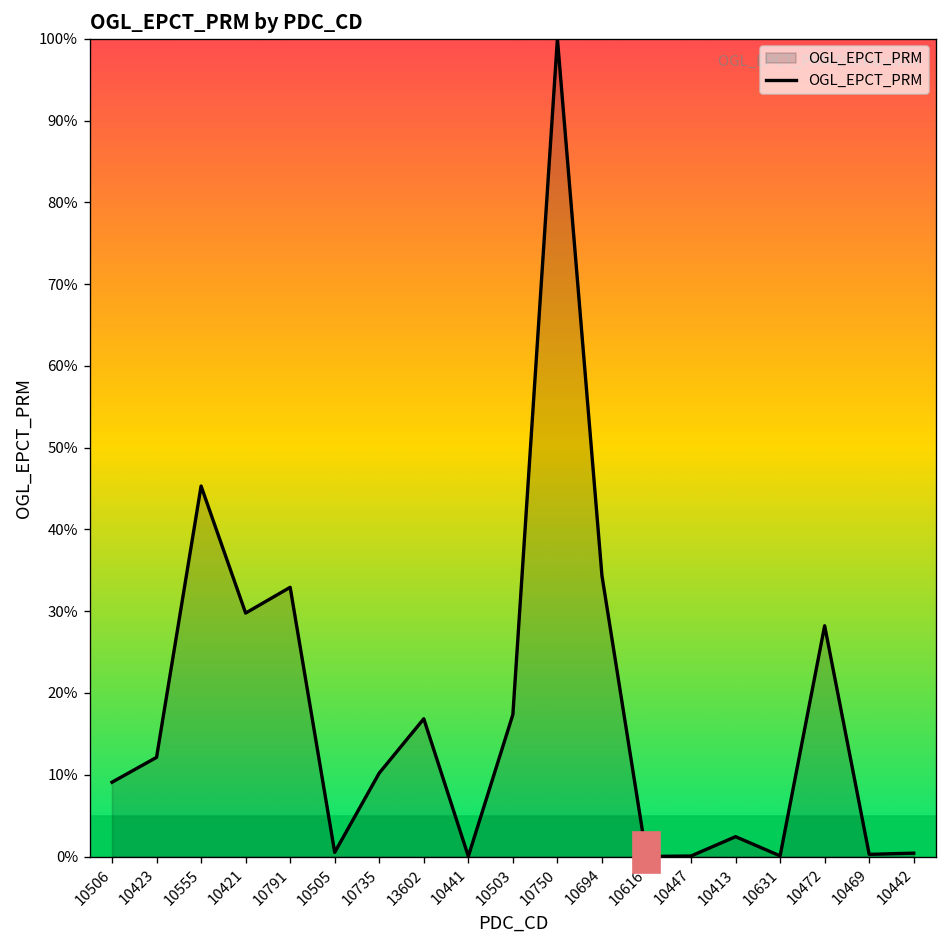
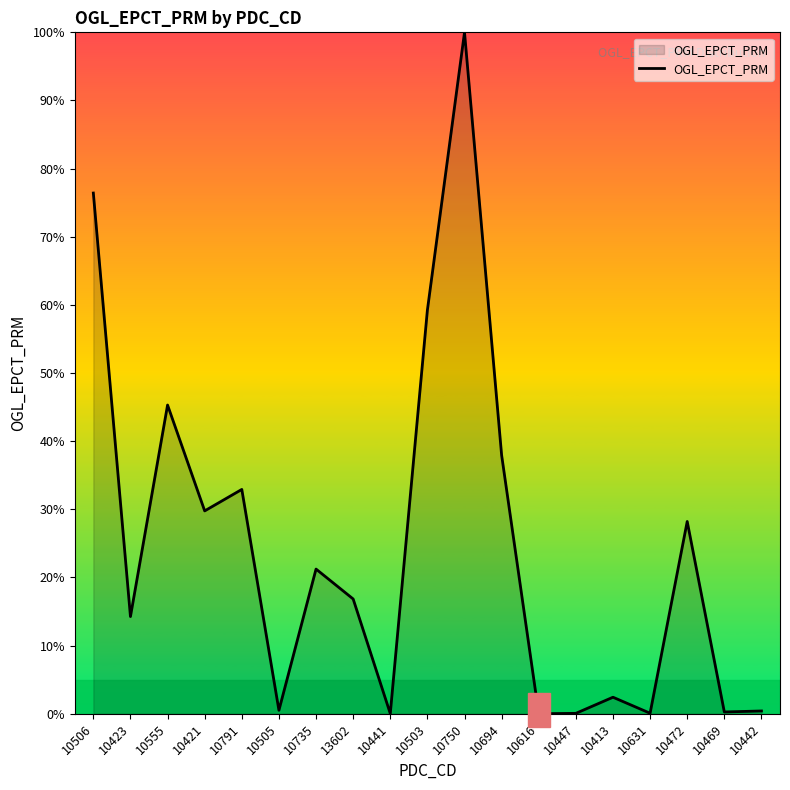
  {
-   "10506": "9%",
-   "10423": "12%",
+   "10506": "76%",
+   "10423": "14%",
    "10555": "45%",
    "10421": "30%",
    "10791": "33%",
-   "10735": "10%",
+   "10735": "21%",
    "13602": "17%",
-   "10503": "17%",
+   "10503": "59%",
    "10750": "100%",
-   "10694": "34%",
+   "10694": "38%",
    "10472": "28%"
  }
